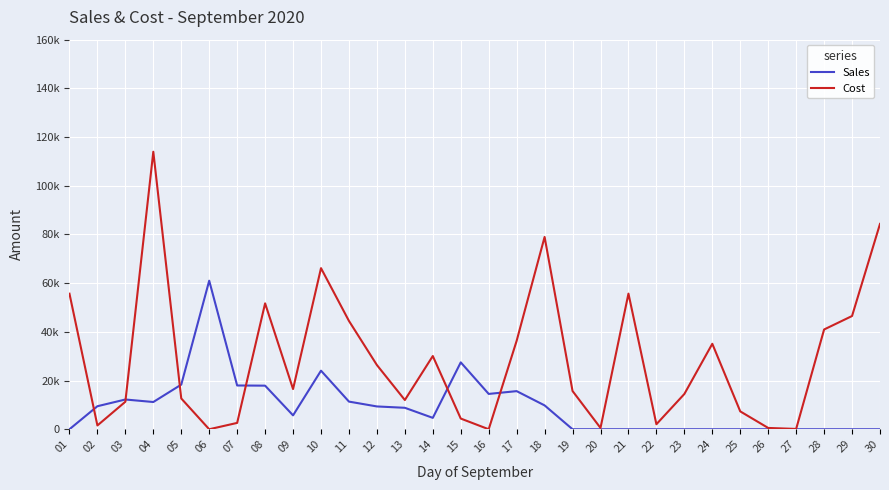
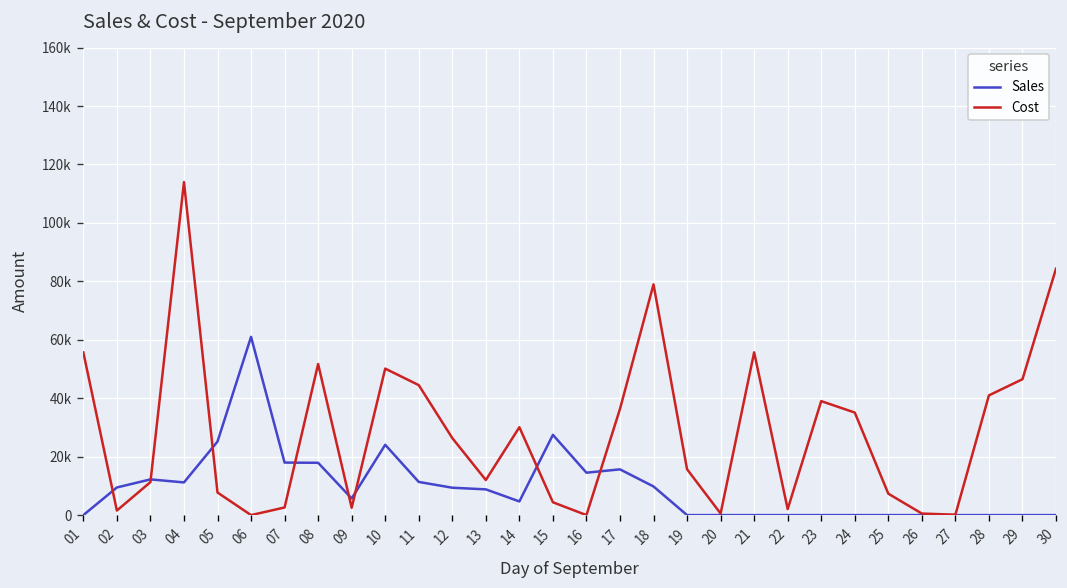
  {
    "Sales": {
      "01": 0,
      "02": 9000,
      "04": 11000,
-     "05": 18000,
+     "05": 25000,
      "06": 61000,
      "07": 18000,
      "08": 18000,
      "09": 6000,
      "10": 24000,
      "11": 11000,
      "12": 9000,
      "13": 9000,
      "14": 5000,
      "15": 27000,
      "16": 15000,
      "17": 16000,
      "18": 10000,
      "19": 0,
      "21": 0,
      "22": 0,
      "23": 0,
      "24": 0,
      "25": 0,
      "28": 0,
      "29": 0,
      "30": 0
    },
    "Cost": {
      "01": 56000,
      "02": 2000,
      "04": 114000,
-     "05": 13000,
+     "05": 8000,
      "06": 0,
      "07": 3000,
      "08": 52000,
-     "09": 17000,
-     "10": 66000,
+     "09": 3000,
+     "10": 50000,
      "11": 44000,
      "12": 26000,
      "13": 12000,
      "14": 30000,
      "15": 4000,
      "16": 0,
      "17": 36000,
      "18": 79000,
      "19": 16000,
      "21": 56000,
      "22": 2000,
-     "23": 14000,
+     "23": 39000,
      "24": 35000,
      "25": 7000,
      "28": 41000,
      "29": 47000,
      "30": 84000
    }
  }
